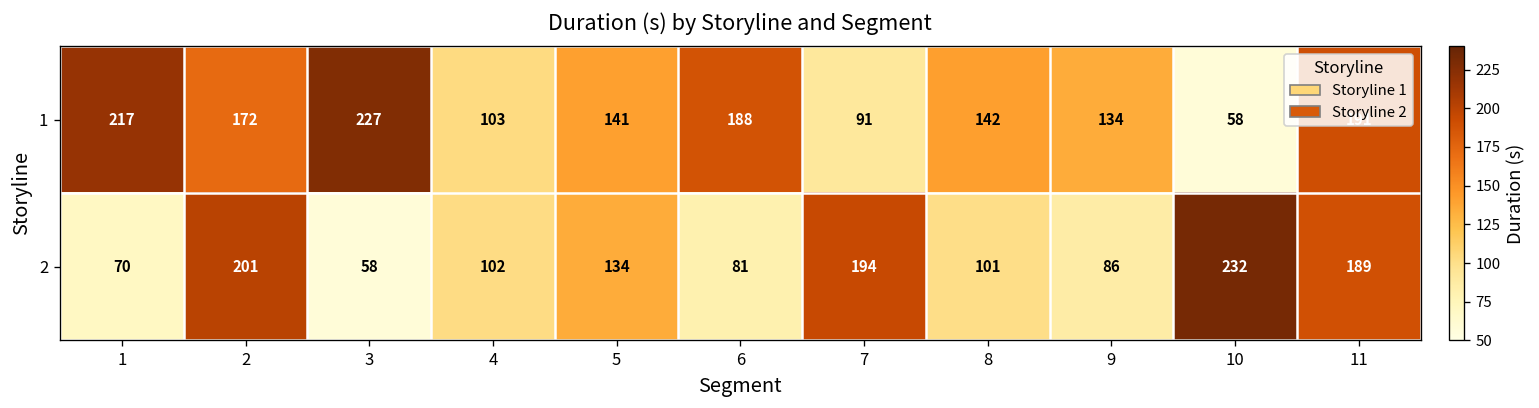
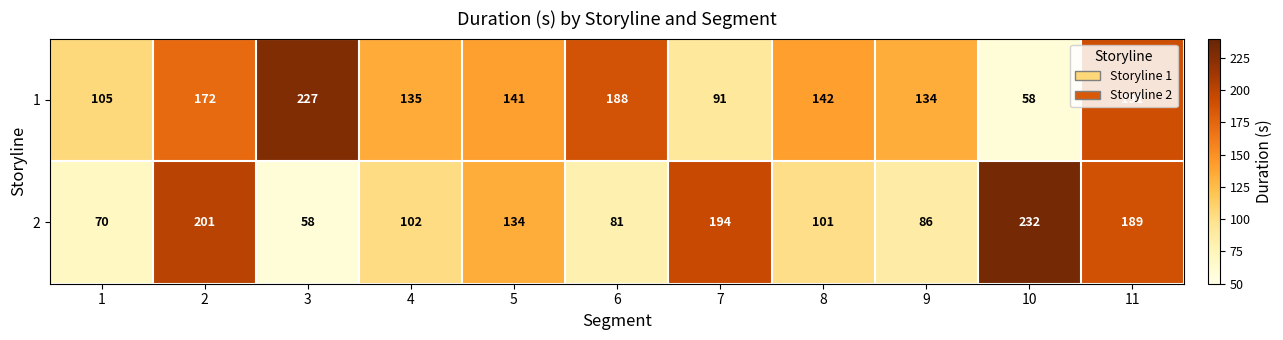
  {
    "1": {
-     "1": 217,
+     "1": 105,
      "2": 172,
      "3": 227,
-     "4": 103,
+     "4": 135,
      "5": 141,
      "6": 188,
      "7": 91,
      "8": 142,
      "9": 134,
      "10": 58
    },
    "2": {
      "1": 70,
      "2": 201,
      "3": 58,
      "4": 102,
      "5": 134,
      "6": 81,
      "7": 194,
      "8": 101,
      "9": 86,
      "10": 232,
      "11": 189
    }
  }
